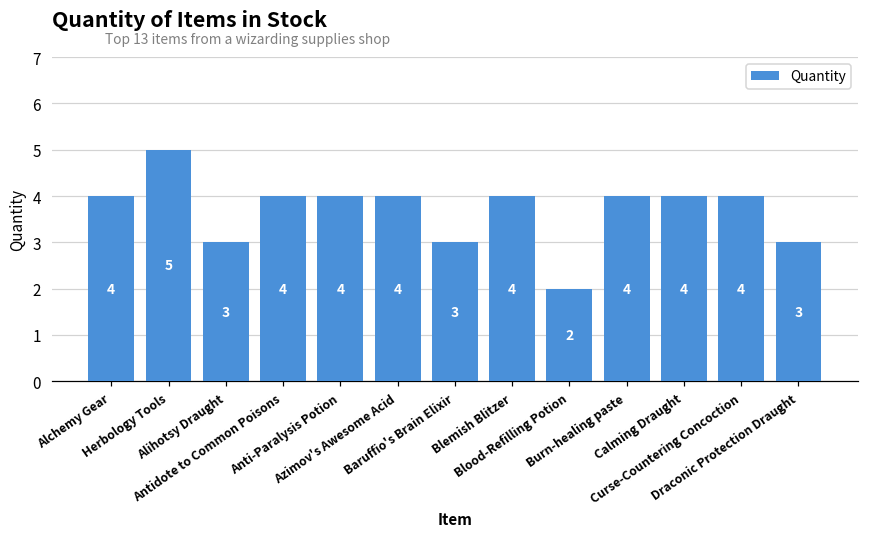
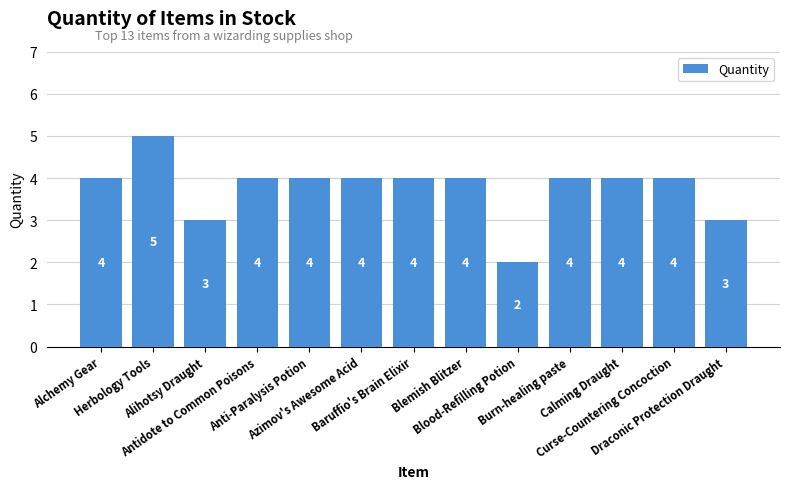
  {
    "Alchemy Gear": 4,
    "Herbology Tools": 5,
    "Alihotsy Draught": 3,
    "Antidote to Common Poisons": 4,
    "Anti-Paralysis Potion": 4,
    "Azimov's Awesome Acid": 4,
-   "Baruffio's Brain Elixir": 3,
+   "Baruffio's Brain Elixir": 4,
    "Blemish Blitzer": 4,
    "Blood-Refilling Potion": 2,
    "Burn-healing paste": 4,
    "Calming Draught": 4,
    "Curse-Countering Concoction": 4,
    "Draconic Protection Draught": 3
  }
